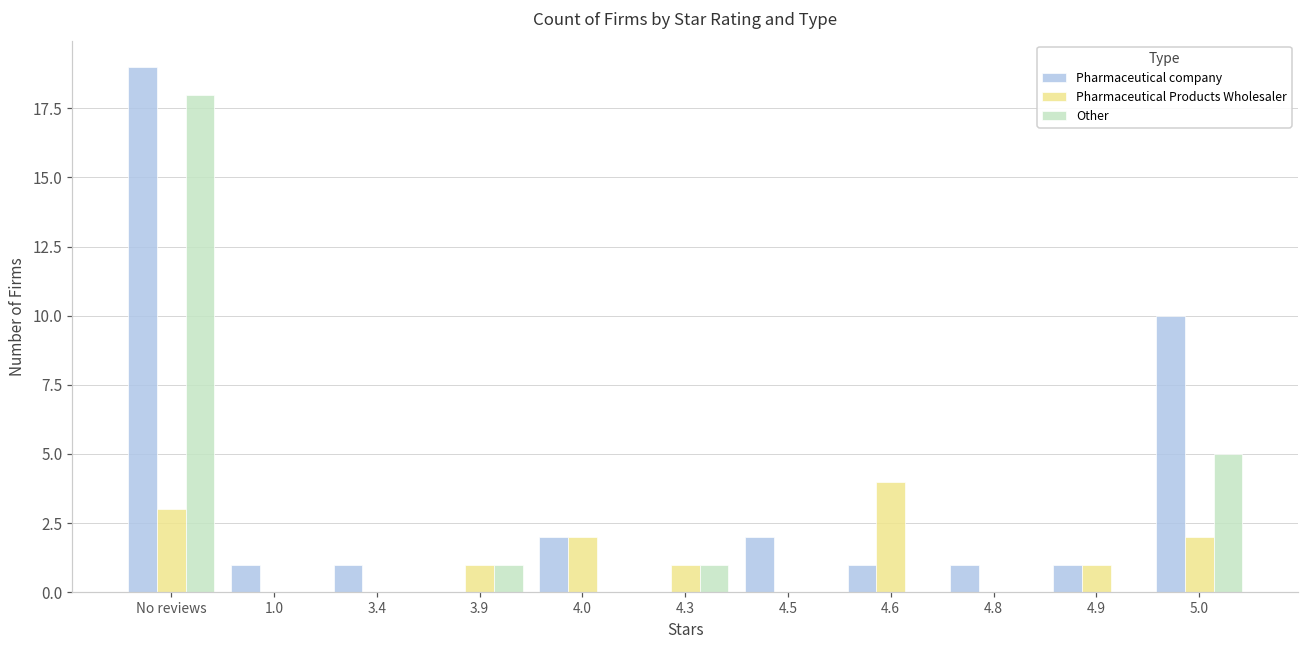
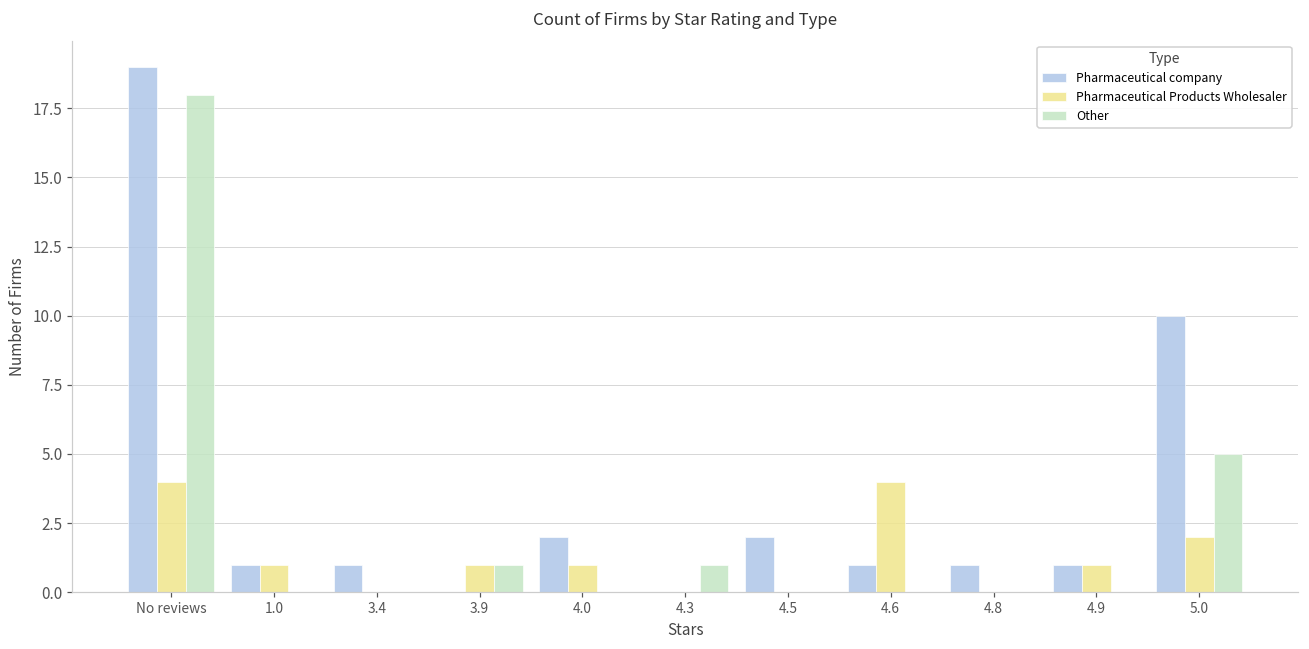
  {
    "Pharmaceutical Products Wholesaler": {
-     "No reviews": 3,
-     "1.0": 0,
+     "No reviews": 4,
+     "1.0": 1,
      "3.4": 0,
      "3.9": 1,
-     "4.0": 2,
-     "4.3": 1,
+     "4.0": 1,
+     "4.3": 0,
      "4.5": 0,
      "4.6": 4,
      "4.8": 0,
      "4.9": 1,
      "5.0": 2
    }
  }
